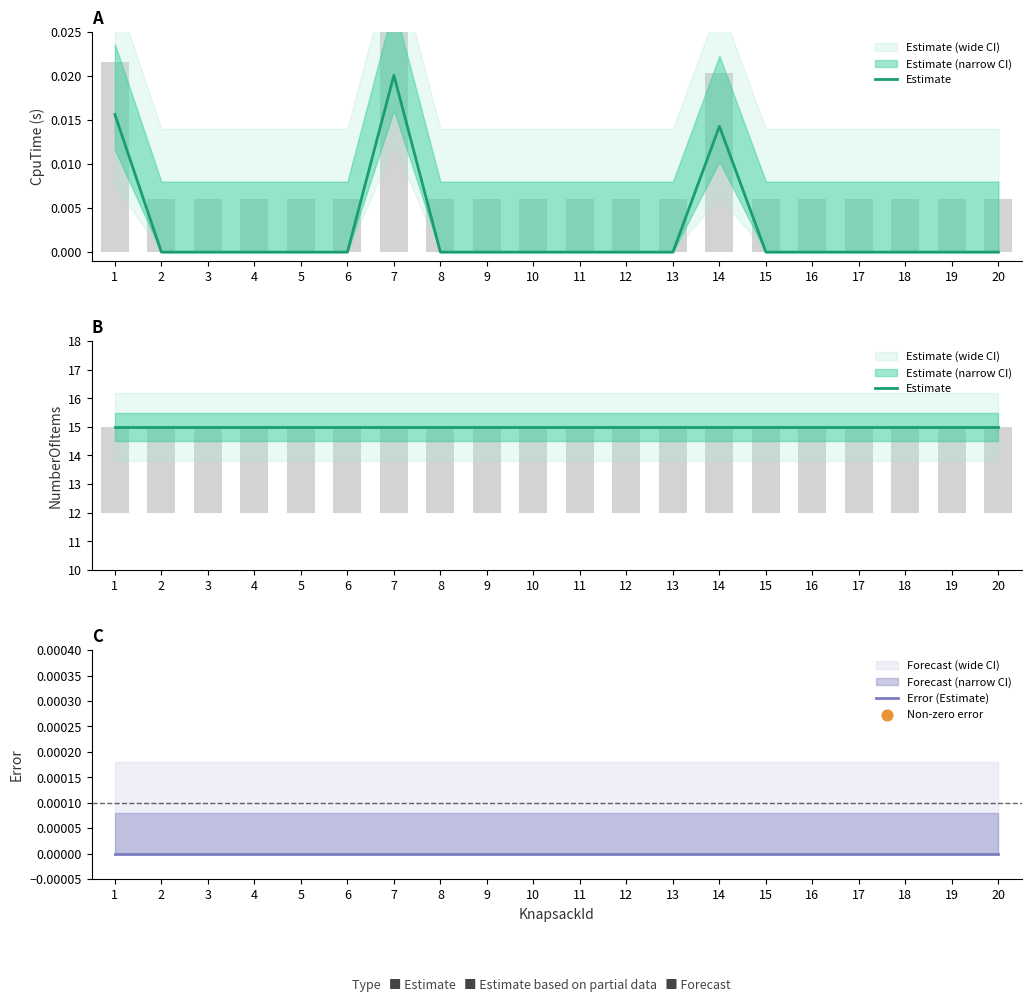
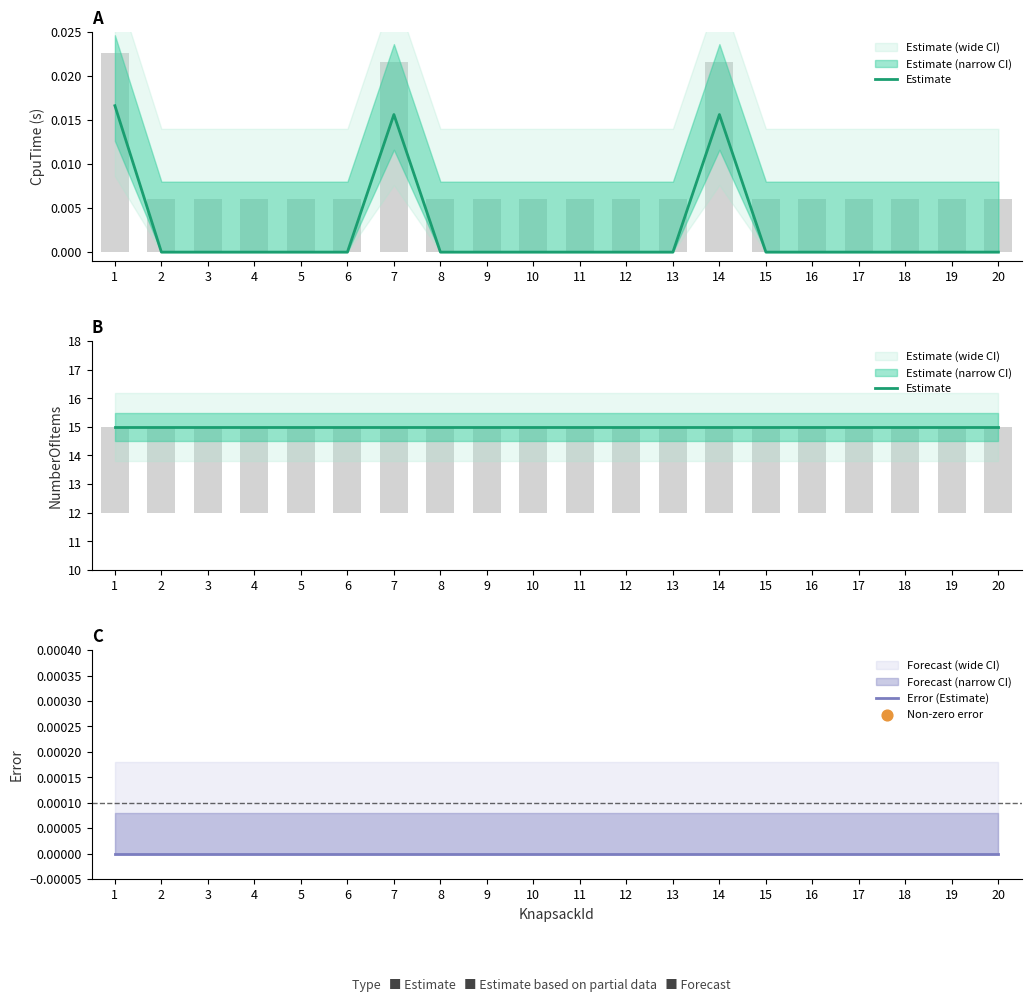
  {
    "A": {
      "Estimate": {
-       "1": 0.016,
+       "1": 0.017,
        "2": 0.000,
        "3": 0.000,
        "4": 0.000,
        "5": 0.000,
        "6": 0.000,
-       "7": 0.020,
+       "7": 0.016,
        "8": 0.000,
        "9": 0.000,
        "10": 0.000,
        "11": 0.000,
        "12": 0.000,
        "13": 0.000,
-       "14": 0.014,
+       "14": 0.016,
        "15": 0.000,
        "16": 0.000,
        "17": 0.000,
        "18": 0.000,
        "19": 0.000,
        "20": 0.000
      },
      "Estimate (narrow CI)": {
        "2": 0.008,
        "3": 0.008,
        "4": 0.008,
        "5": 0.008,
        "6": 0.008,
        "8": 0.008,
        "9": 0.008,
        "10": 0.008,
        "11": 0.008,
        "12": 0.008,
        "13": 0.008,
        "15": 0.008,
        "16": 0.008,
        "17": 0.008,
        "18": 0.008,
        "19": 0.008,
        "20": 0.008
      }
    },
    "B": {
      "Estimate": {
        "1": 15.0,
        "2": 15.0,
        "3": 15.0,
        "4": 15.0,
        "5": 15.0,
        "6": 15.0,
        "7": 15.0,
        "8": 15.0,
        "9": 15.0,
        "10": 15.0,
        "11": 15.0,
        "12": 15.0,
        "13": 15.0,
        "14": 15.0,
        "15": 15.0,
        "16": 15.0,
        "17": 15.0,
        "18": 15.0,
        "19": 15.0,
        "20": 15.0
      },
      "Estimate (narrow CI)": {
        "1": 15.5,
        "2": 15.5,
        "3": 15.5,
        "4": 15.5,
        "5": 15.5,
        "6": 15.5,
        "7": 15.5,
        "8": 15.5,
        "9": 15.5,
        "10": 15.5,
        "11": 15.5,
        "12": 15.5,
        "13": 15.5,
        "14": 15.5,
        "15": 15.5,
        "16": 15.5,
        "17": 15.5,
        "18": 15.5,
        "19": 15.5,
        "20": 15.5
      }
    },
    "C": {
      "Forecast (wide CI)": {
        "1": 0.00018,
        "2": 0.00018,
        "3": 0.00018,
        "4": 0.00018,
        "5": 0.00018,
        "6": 0.00018,
        "7": 0.00018,
        "8": 0.00018,
        "9": 0.00018,
        "10": 0.00018,
        "11": 0.00018,
        "12": 0.00018,
        "13": 0.00018,
        "14": 0.00018,
        "15": 0.00018,
        "16": 0.00018,
        "17": 0.00018,
        "18": 0.00018,
        "19": 0.00018,
        "20": 0.00018
      }
    }
  }
